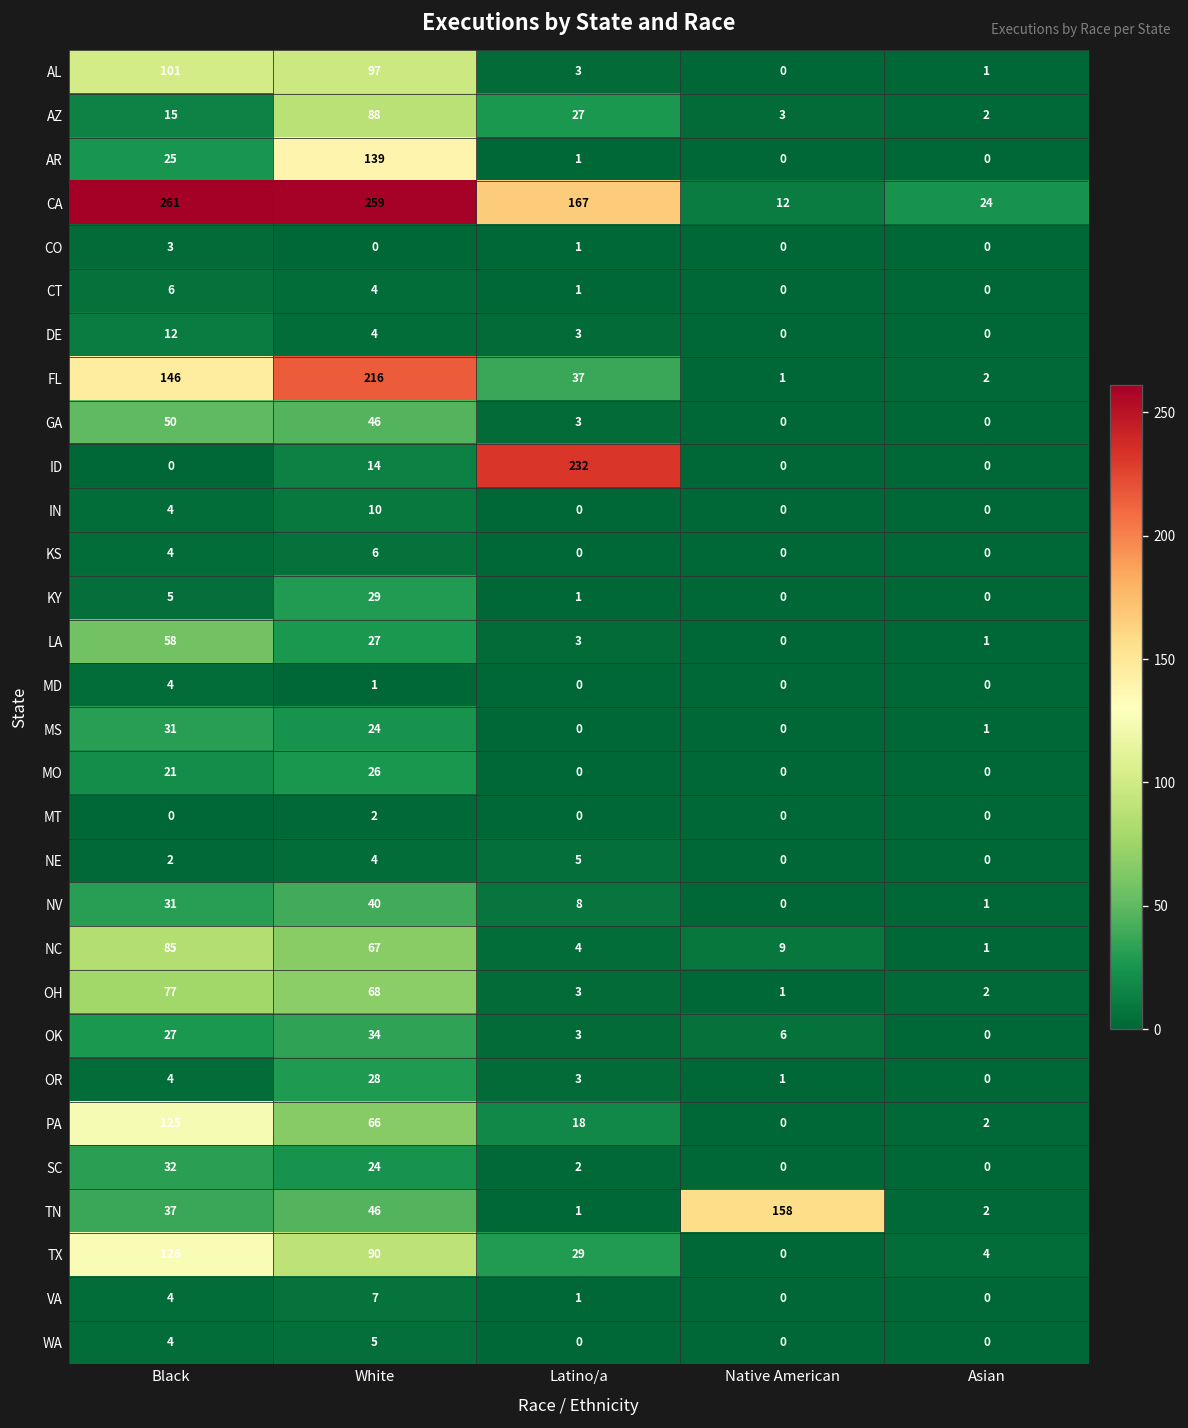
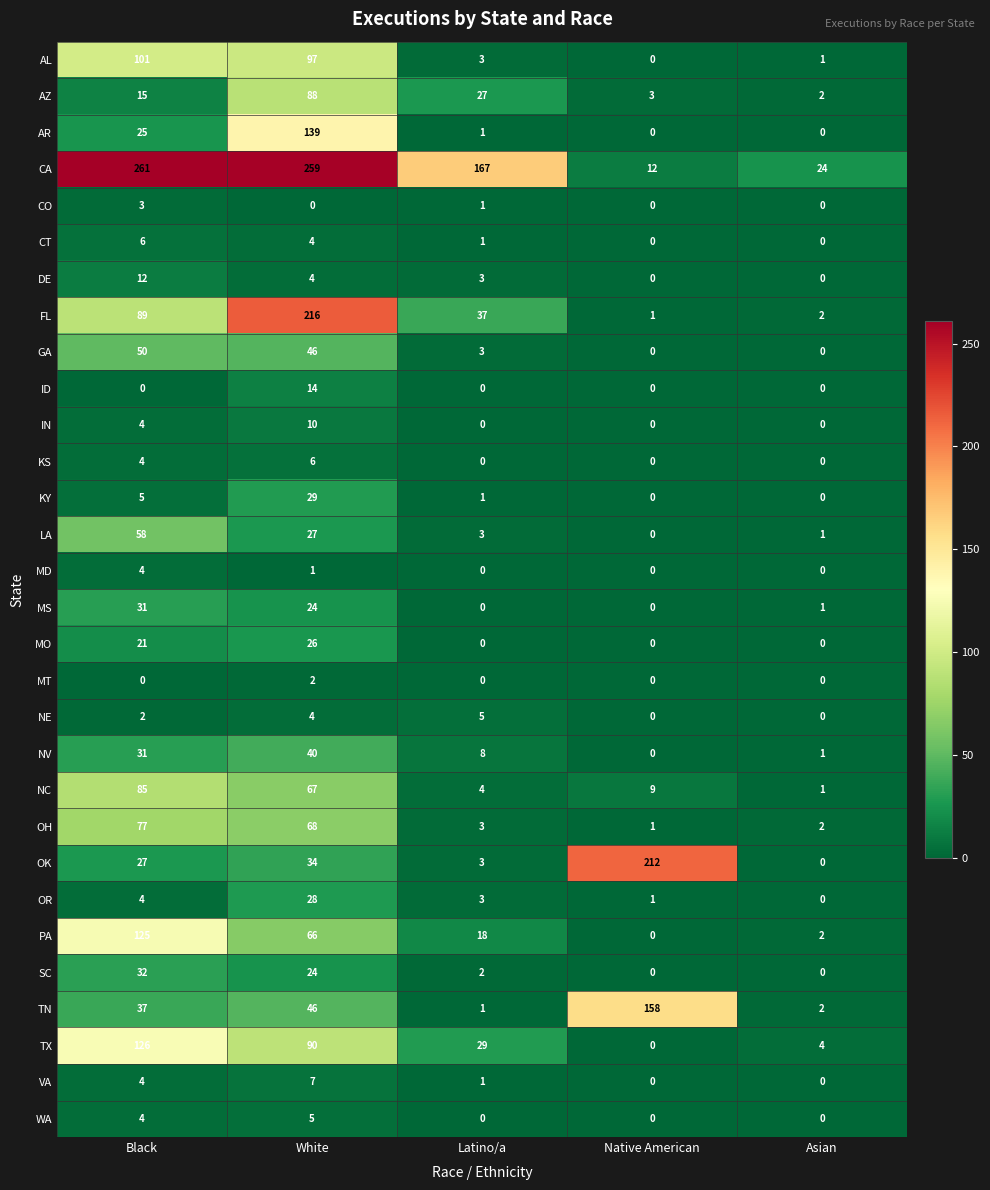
  {
    "AL": {
      "Black": 101,
      "White": 97,
      "Latino/a": 3,
      "Native American": 0,
      "Asian": 1
    },
    "AZ": {
      "Black": 15,
      "White": 88,
      "Latino/a": 27,
      "Native American": 3,
      "Asian": 2
    },
    "AR": {
      "Black": 25,
      "White": 139,
      "Latino/a": 1,
      "Native American": 0,
      "Asian": 0
    },
    "CA": {
      "Black": 261,
      "White": 259,
      "Latino/a": 167,
      "Native American": 12,
      "Asian": 24
    },
    "CO": {
      "Black": 3,
      "White": 0,
      "Latino/a": 1,
      "Native American": 0,
      "Asian": 0
    },
    "CT": {
      "Black": 6,
      "White": 4,
      "Latino/a": 1,
      "Native American": 0,
      "Asian": 0
    },
    "DE": {
      "Black": 12,
      "White": 4,
      "Latino/a": 3,
      "Native American": 0,
      "Asian": 0
    },
    "FL": {
-     "Black": 146,
+     "Black": 89,
      "White": 216,
      "Latino/a": 37,
      "Native American": 1,
      "Asian": 2
    },
    "GA": {
      "Black": 50,
      "White": 46,
      "Latino/a": 3,
      "Native American": 0,
      "Asian": 0
    },
    "ID": {
      "Black": 0,
      "White": 14,
-     "Latino/a": 232,
+     "Latino/a": 0,
      "Native American": 0,
      "Asian": 0
    },
    "IN": {
      "Black": 4,
      "White": 10,
      "Latino/a": 0,
      "Native American": 0,
      "Asian": 0
    },
    "KS": {
      "Black": 4,
      "White": 6,
      "Latino/a": 0,
      "Native American": 0,
      "Asian": 0
    },
    "KY": {
      "Black": 5,
      "White": 29,
      "Latino/a": 1,
      "Native American": 0,
      "Asian": 0
    },
    "LA": {
      "Black": 58,
      "White": 27,
      "Latino/a": 3,
      "Native American": 0,
      "Asian": 1
    },
    "MD": {
      "Black": 4,
      "White": 1,
      "Latino/a": 0,
      "Native American": 0,
      "Asian": 0
    },
    "MS": {
      "Black": 31,
      "White": 24,
      "Latino/a": 0,
      "Native American": 0,
      "Asian": 1
    },
    "MO": {
      "Black": 21,
      "White": 26,
      "Latino/a": 0,
      "Native American": 0,
      "Asian": 0
    },
    "MT": {
      "Black": 0,
      "White": 2,
      "Latino/a": 0,
      "Native American": 0,
      "Asian": 0
    },
    "NE": {
      "Black": 2,
      "White": 4,
      "Latino/a": 5,
      "Native American": 0,
      "Asian": 0
    },
    "NV": {
      "Black": 31,
      "White": 40,
      "Latino/a": 8,
      "Native American": 0,
      "Asian": 1
    },
    "NC": {
      "Black": 85,
      "White": 67,
      "Latino/a": 4,
      "Native American": 9,
      "Asian": 1
    },
    "OH": {
      "Black": 77,
      "White": 68,
      "Latino/a": 3,
      "Native American": 1,
      "Asian": 2
    },
    "OK": {
      "Black": 27,
      "White": 34,
      "Latino/a": 3,
-     "Native American": 6,
+     "Native American": 212,
      "Asian": 0
    },
    "OR": {
      "Black": 4,
      "White": 28,
      "Latino/a": 3,
      "Native American": 1,
      "Asian": 0
    },
    "PA": {
      "Black": 125,
      "White": 66,
      "Latino/a": 18,
      "Native American": 0,
      "Asian": 2
    },
    "SC": {
      "Black": 32,
      "White": 24,
      "Latino/a": 2,
      "Native American": 0,
      "Asian": 0
    },
    "TN": {
      "Black": 37,
      "White": 46,
      "Latino/a": 1,
      "Native American": 158,
      "Asian": 2
    },
    "TX": {
      "Black": 126,
      "White": 90,
      "Latino/a": 29,
      "Native American": 0,
      "Asian": 4
    },
    "VA": {
      "Black": 4,
      "White": 7,
      "Latino/a": 1,
      "Native American": 0,
      "Asian": 0
    },
    "WA": {
      "Black": 4,
      "White": 5,
      "Latino/a": 0,
      "Native American": 0,
      "Asian": 0
    }
  }
